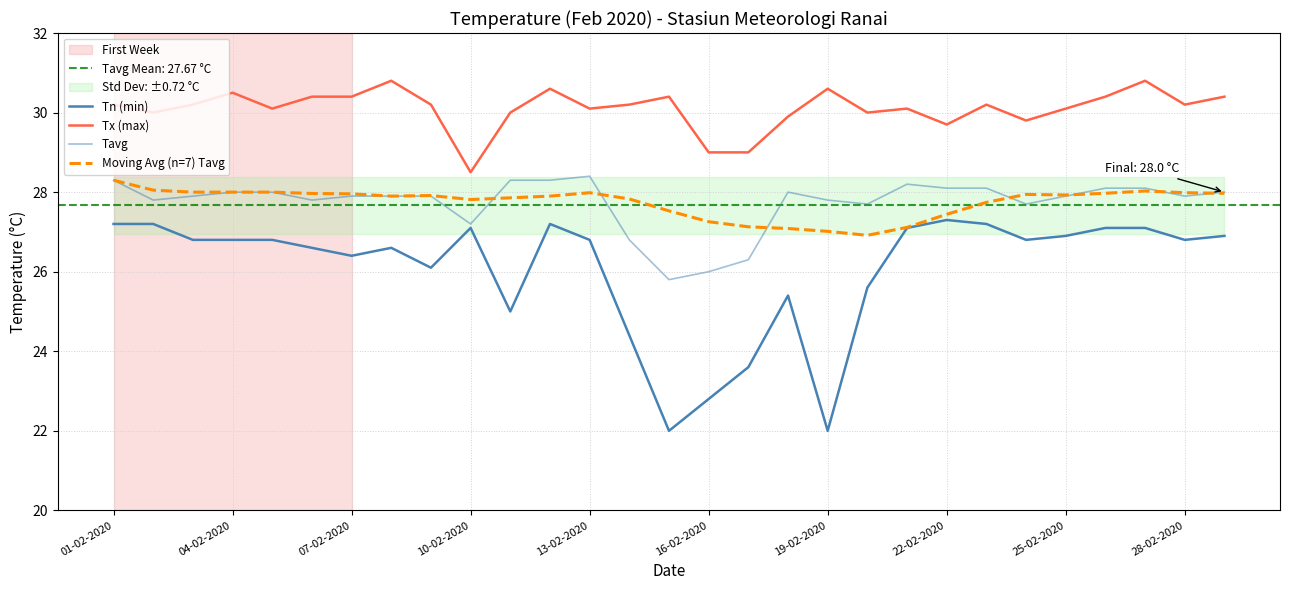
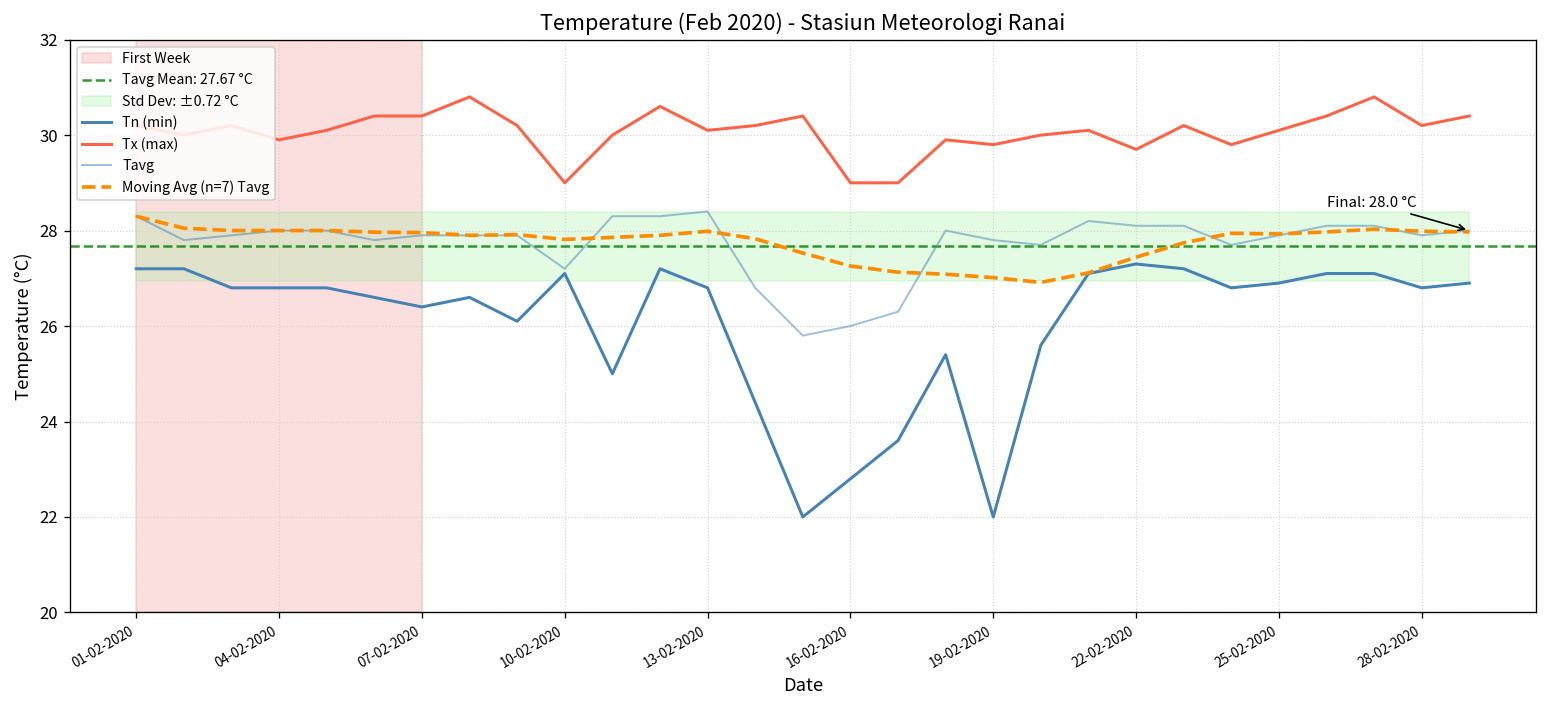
  {
    "Std Dev: ±0.72 °C": {
      "01-02-2020": 28.4,
      "04-02-2020": 28.4,
      "07-02-2020": 28.4,
      "10-02-2020": 28.4,
      "16-02-2020": 28.4,
      "19-02-2020": 28.4,
      "22-02-2020": 28.4,
      "25-02-2020": 28.4
    },
    "Tx (max)": {
-     "04-02-2020": 30.5,
+     "04-02-2020": 29.9,
      "07-02-2020": 30.4,
-     "10-02-2020": 28.5,
+     "10-02-2020": 29.0,
      "13-02-2020": 30.1,
      "16-02-2020": 29.0,
-     "19-02-2020": 30.6,
+     "19-02-2020": 29.8,
      "22-02-2020": 29.7,
      "25-02-2020": 30.1,
      "28-02-2020": 30.2
    },
    "Moving Avg (n=7) Tavg": {
      "10-02-2020": 27.8,
      "13-02-2020": 28.0,
      "16-02-2020": 27.3,
      "19-02-2020": 27.0,
      "22-02-2020": 27.4
    }
  }
